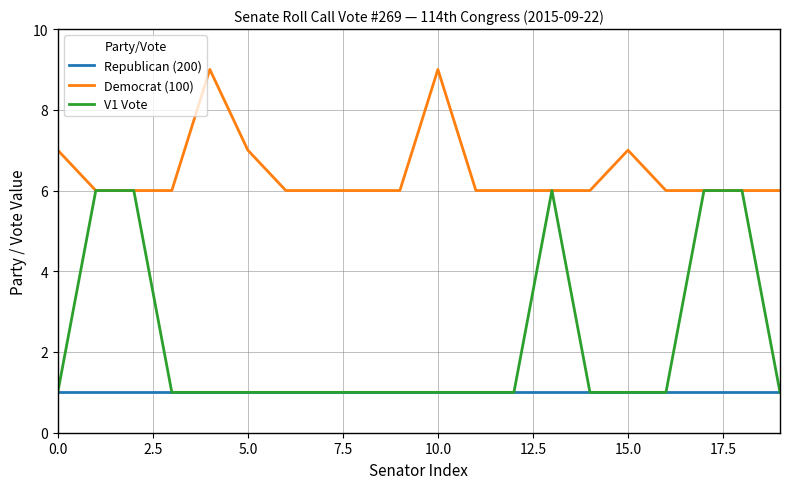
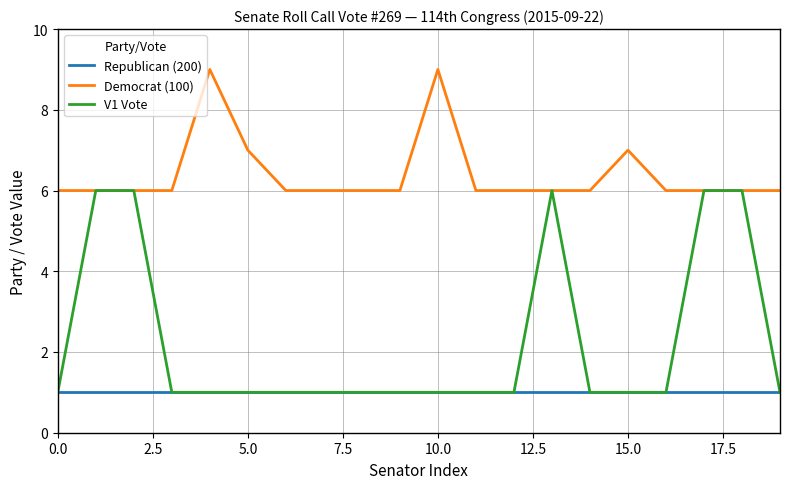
  {
    "Democrat (100)": {
-     "0.0": 7,
+     "0.0": 6,
      "5.0": 7,
      "10.0": 9,
      "15.0": 7
    }
  }
